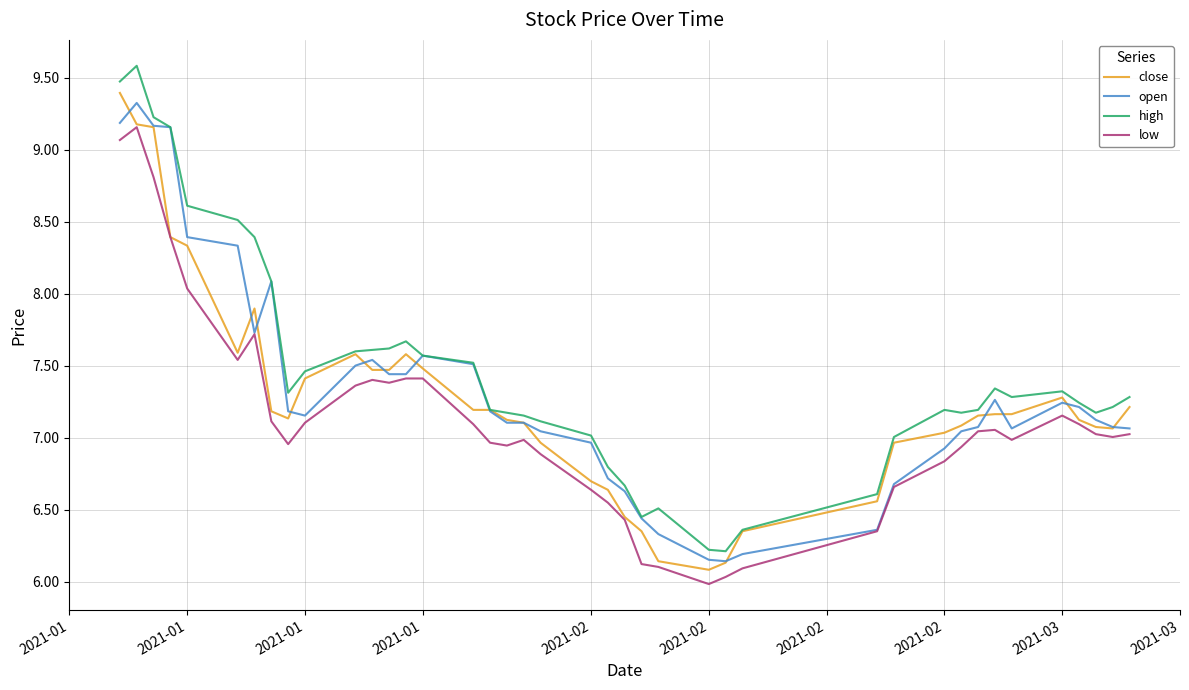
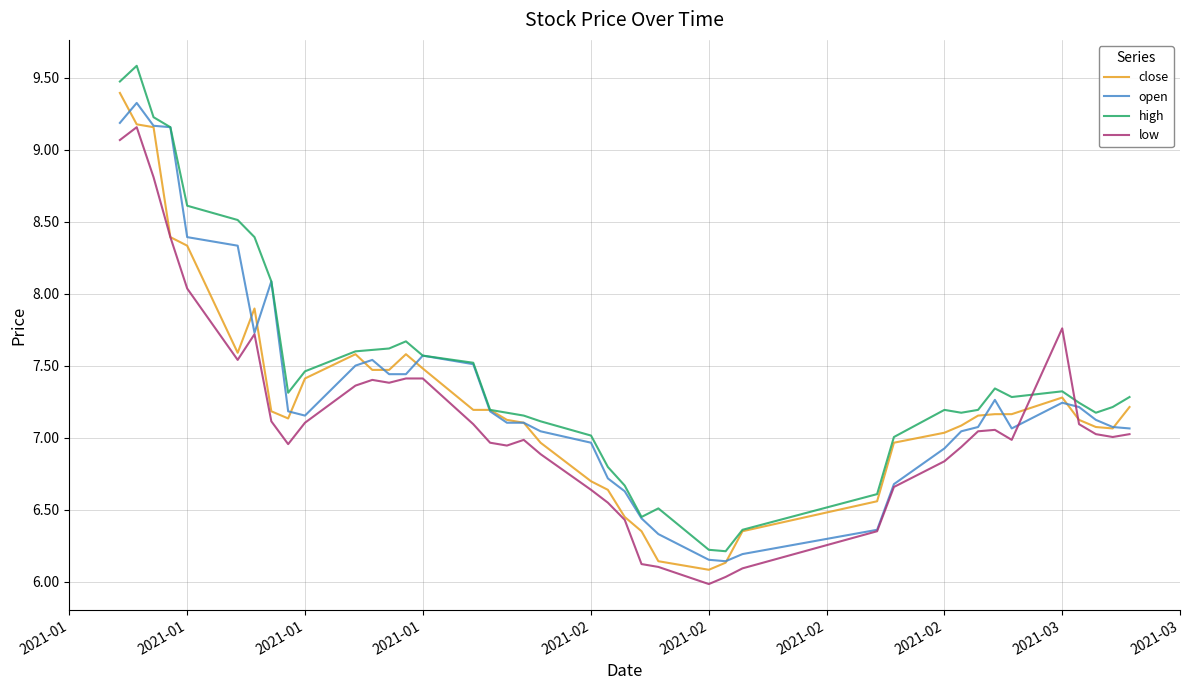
  {
    "close": {
      "2021-03": 7.28
    },
    "open": {
      "2021-03": 7.24
    },
    "high": {
      "2021-03": 7.32
    },
    "low": {
-     "2021-03": 7.15
+     "2021-03": 7.76
    }
  }
